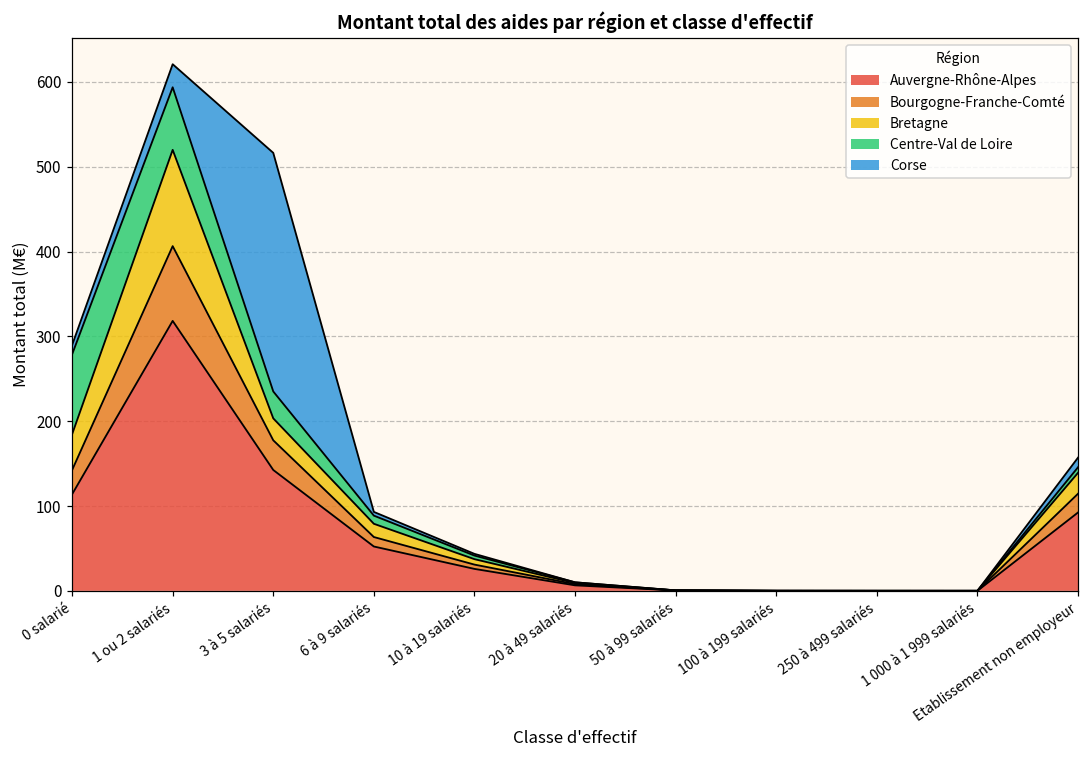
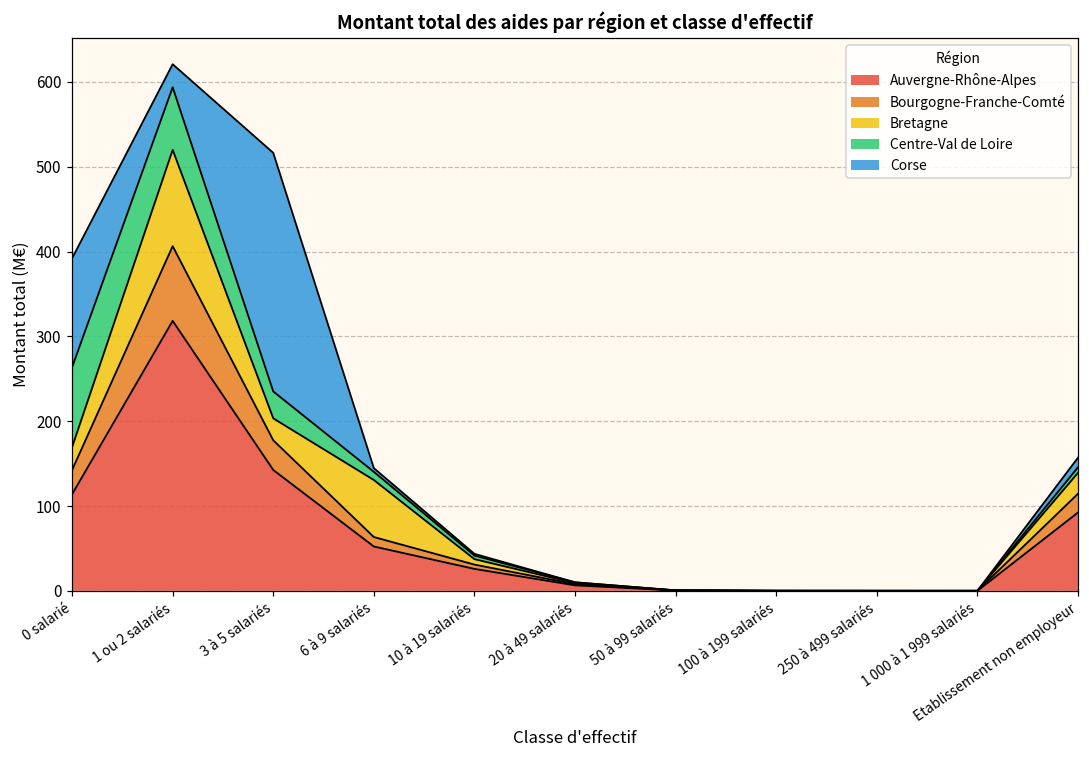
  {
    "Bretagne": {
-     "0 salarié": 40,
+     "0 salarié": 30,
      "1 ou 2 salariés": 110,
      "3 à 5 salariés": 30,
-     "6 à 9 salariés": 20,
+     "6 à 9 salariés": 70,
      "10 à 19 salariés": 10,
      "Etablissement non employeur": 20
    },
    "Centre-Val de Loire": {
      "0 salarié": 90,
      "1 ou 2 salariés": 70,
      "3 à 5 salariés": 30,
      "6 à 9 salariés": 10,
      "Etablissement non employeur": 10
    },
    "Corse": {
-     "0 salarié": 10,
+     "0 salarié": 130,
      "1 ou 2 salariés": 30,
      "3 à 5 salariés": 280,
      "6 à 9 salariés": 0,
      "Etablissement non employeur": 10
    }
  }
